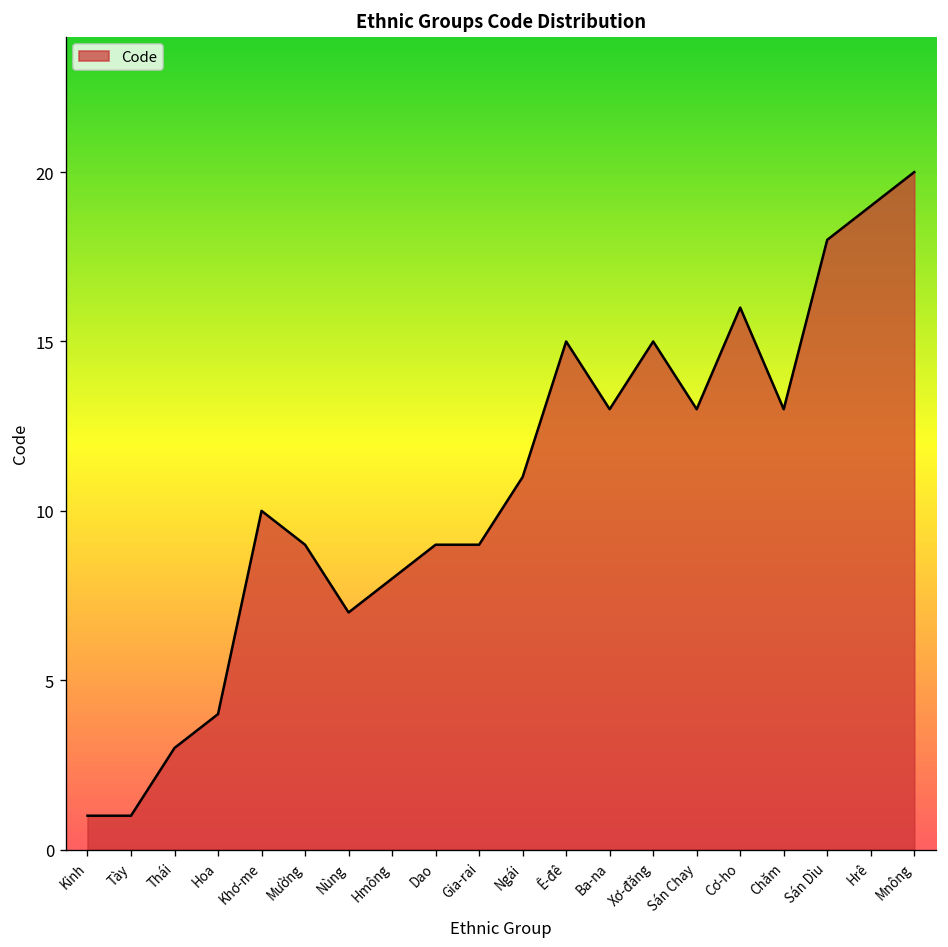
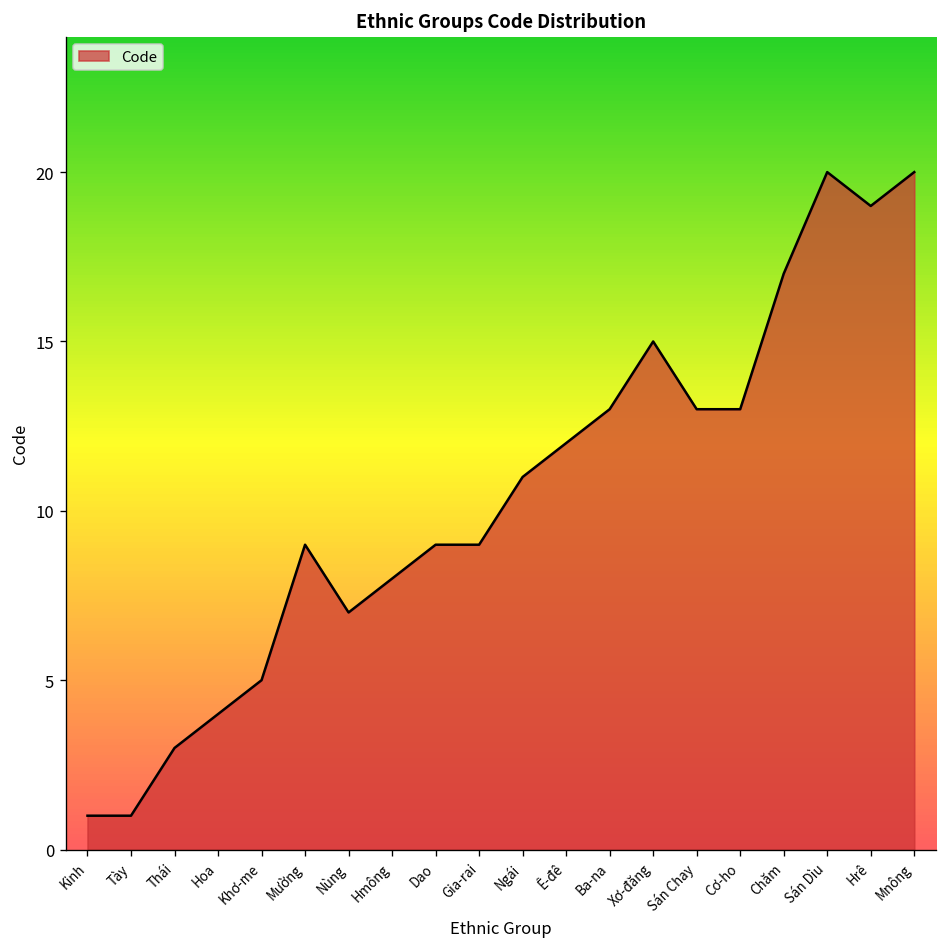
  {
    "Kinh": 1,
    "Tày": 1,
    "Thái": 3,
    "Hoa": 4,
-   "Khơ-me": 10,
+   "Khơ-me": 5,
    "Mường": 9,
    "Nùng": 7,
    "Hmông": 8,
    "Dao": 9,
    "Gia-rai": 9,
    "Ngái": 11,
-   "Ê-đê": 15,
+   "Ê-đê": 12,
    "Ba-na": 13,
    "Xơ-đăng": 15,
    "Sán Chay": 13,
-   "Cơ-ho": 16,
-   "Chăm": 13,
-   "Sán Dìu": 18,
+   "Cơ-ho": 13,
+   "Chăm": 17,
+   "Sán Dìu": 20,
    "Hrê": 19,
    "Mnông": 20
  }
